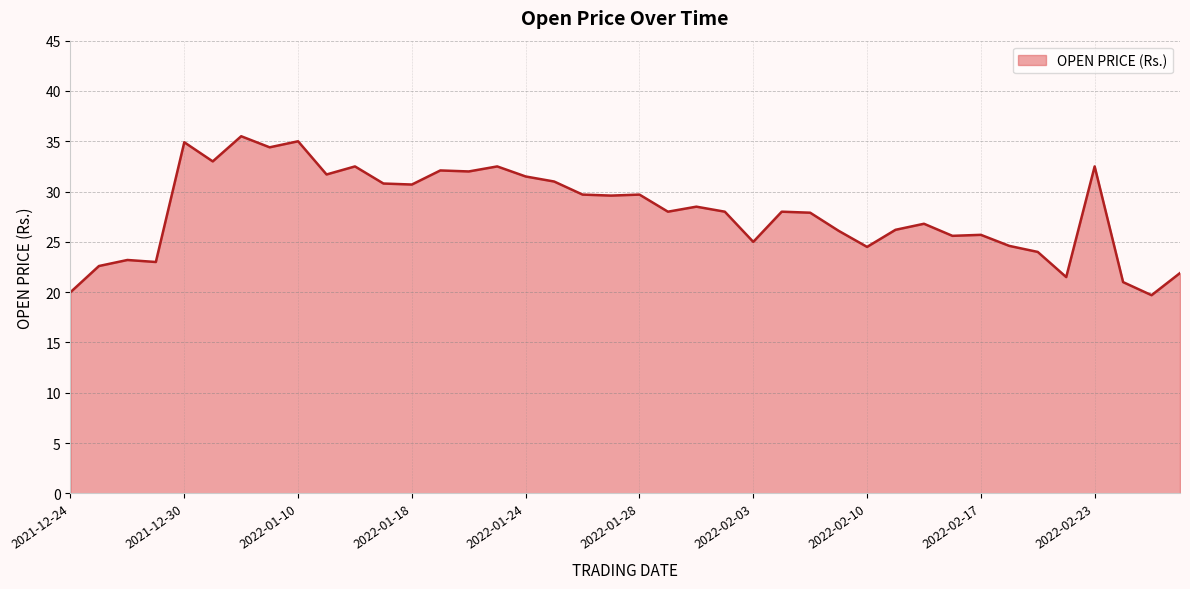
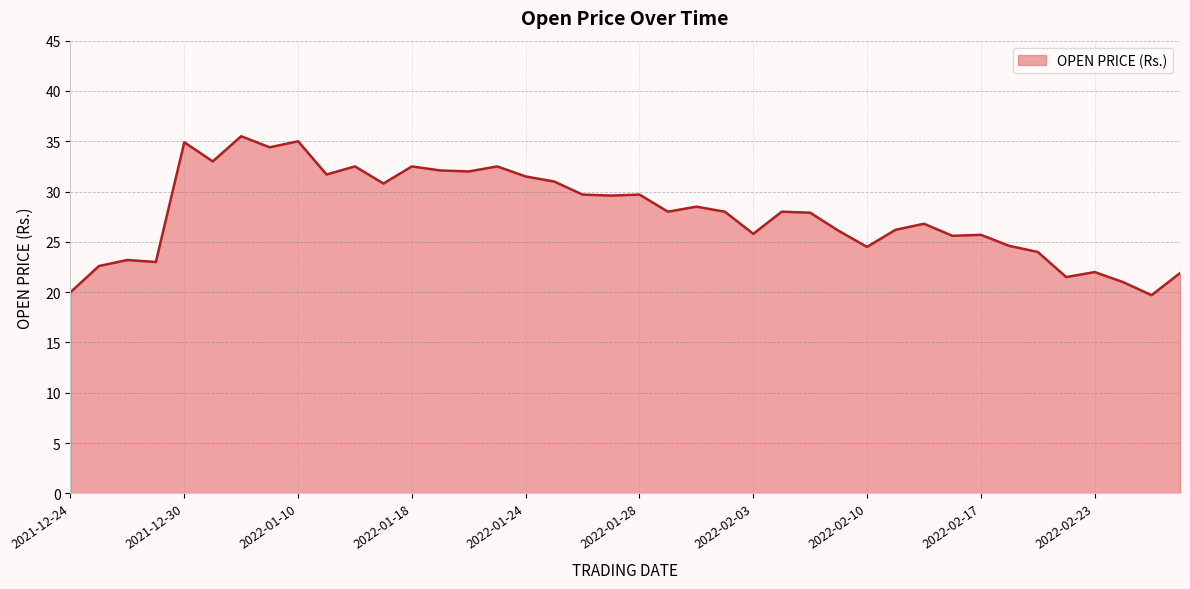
  {
    "2021-12-24": 20.0,
    "2021-12-30": 34.9,
    "2022-01-10": 35.0,
-   "2022-01-18": 30.7,
+   "2022-01-18": 32.5,
    "2022-01-24": 31.5,
    "2022-01-28": 29.7,
-   "2022-02-03": 25.0,
+   "2022-02-03": 25.8,
    "2022-02-10": 24.5,
    "2022-02-17": 25.7,
-   "2022-02-23": 32.5
+   "2022-02-23": 22.0
  }
